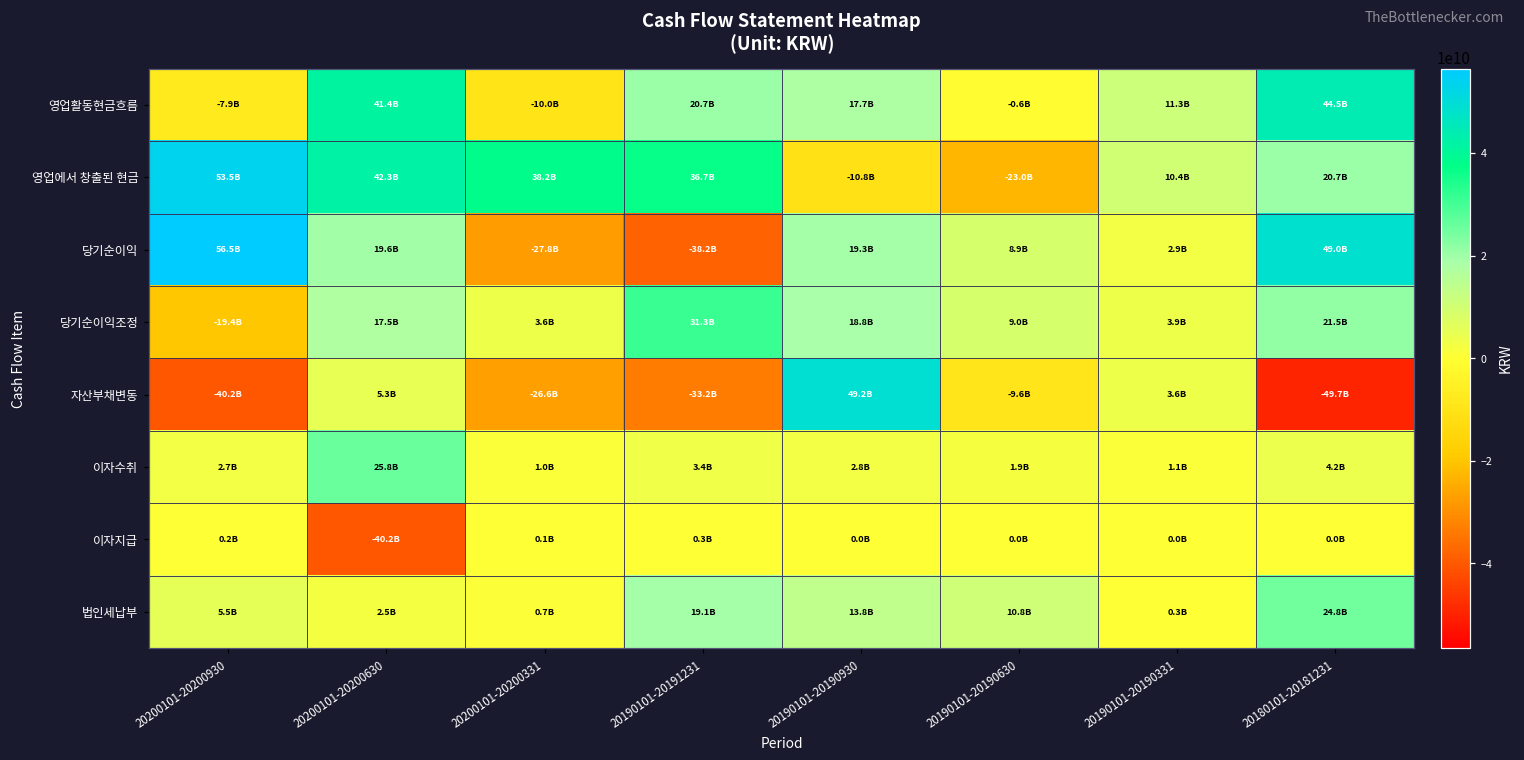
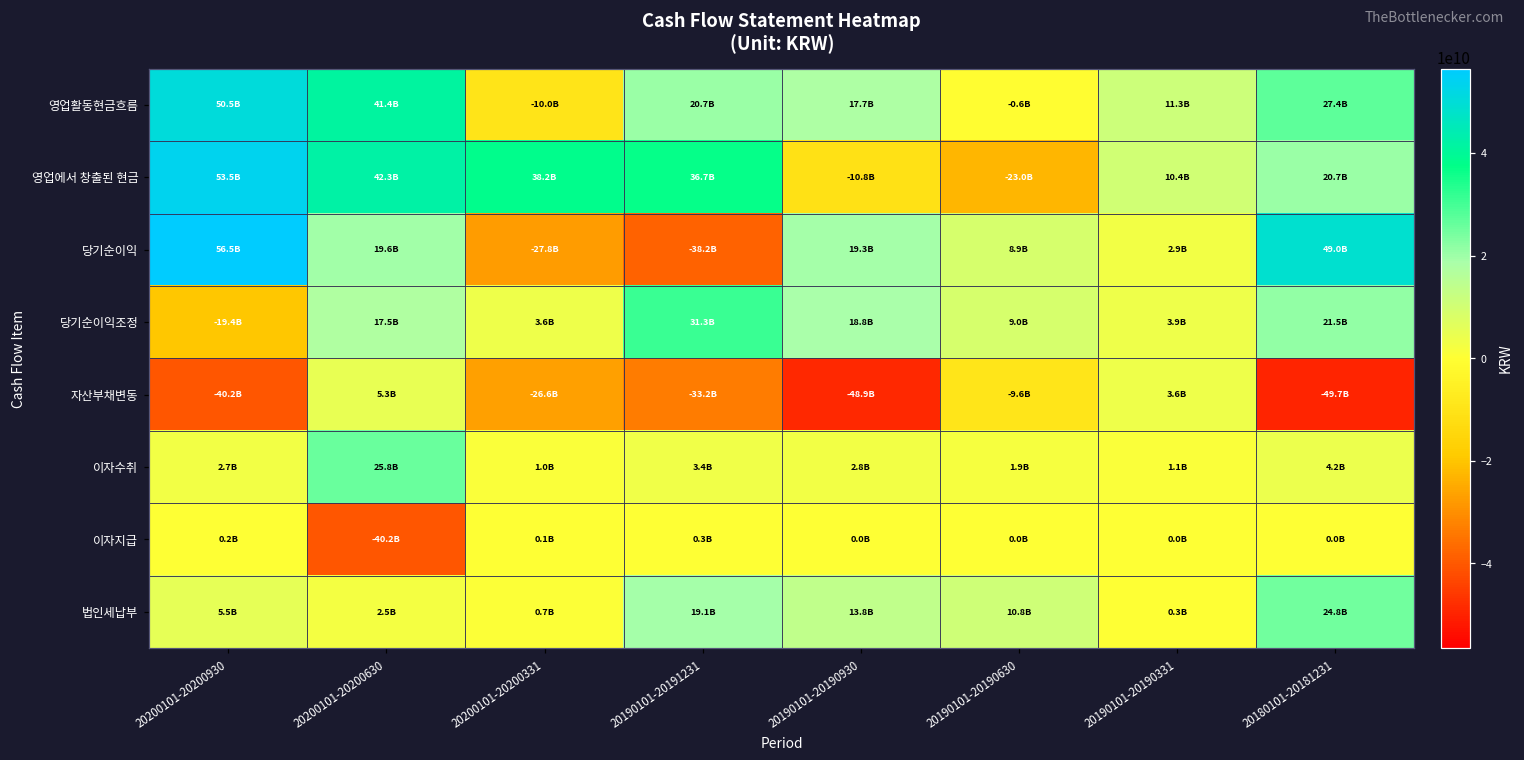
  {
    "영업활동현금흐름": {
-     "20200101-20200930": "-7.9B",
+     "20200101-20200930": "50.5B",
      "20200101-20200630": "41.4B",
      "20200101-20200331": "-10.0B",
      "20190101-20191231": "20.7B",
      "20190101-20190930": "17.7B",
      "20190101-20190630": "-0.6B",
      "20190101-20190331": "11.3B",
-     "20180101-20181231": "44.5B"
+     "20180101-20181231": "27.4B"
    },
    "영업에서 창출된 현금": {
      "20200101-20200930": "53.5B",
      "20200101-20200630": "42.3B",
      "20200101-20200331": "38.2B",
      "20190101-20191231": "36.7B",
      "20190101-20190930": "-10.8B",
      "20190101-20190630": "-23.0B",
      "20190101-20190331": "10.4B",
      "20180101-20181231": "20.7B"
    },
    "당기순이익": {
      "20200101-20200930": "56.5B",
      "20200101-20200630": "19.6B",
      "20200101-20200331": "-27.8B",
      "20190101-20191231": "-38.2B",
      "20190101-20190930": "19.3B",
      "20190101-20190630": "8.9B",
      "20190101-20190331": "2.9B",
      "20180101-20181231": "49.0B"
    },
    "당기순이익조정": {
      "20200101-20200930": "-19.4B",
      "20200101-20200630": "17.5B",
      "20200101-20200331": "3.6B",
      "20190101-20191231": "31.3B",
      "20190101-20190930": "18.8B",
      "20190101-20190630": "9.0B",
      "20190101-20190331": "3.9B",
      "20180101-20181231": "21.5B"
    },
    "자산부채변동": {
      "20200101-20200930": "-40.2B",
      "20200101-20200630": "5.3B",
      "20200101-20200331": "-26.6B",
      "20190101-20191231": "-33.2B",
-     "20190101-20190930": "49.2B",
+     "20190101-20190930": "-48.9B",
      "20190101-20190630": "-9.6B",
      "20190101-20190331": "3.6B",
      "20180101-20181231": "-49.7B"
    },
    "이자수취": {
      "20200101-20200930": "2.7B",
      "20200101-20200630": "25.8B",
      "20200101-20200331": "1.0B",
      "20190101-20191231": "3.4B",
      "20190101-20190930": "2.8B",
      "20190101-20190630": "1.9B",
      "20190101-20190331": "1.1B",
      "20180101-20181231": "4.2B"
    },
    "이자지급": {
      "20200101-20200930": "0.2B",
      "20200101-20200630": "-40.2B",
      "20200101-20200331": "0.1B",
      "20190101-20191231": "0.3B",
      "20190101-20190930": "0.0B",
      "20190101-20190630": "0.0B",
      "20190101-20190331": "0.0B",
      "20180101-20181231": "0.0B"
    },
    "법인세납부": {
      "20200101-20200930": "5.5B",
      "20200101-20200630": "2.5B",
      "20200101-20200331": "0.7B",
      "20190101-20191231": "19.1B",
      "20190101-20190930": "13.8B",
      "20190101-20190630": "10.8B",
      "20190101-20190331": "0.3B",
      "20180101-20181231": "24.8B"
    }
  }
